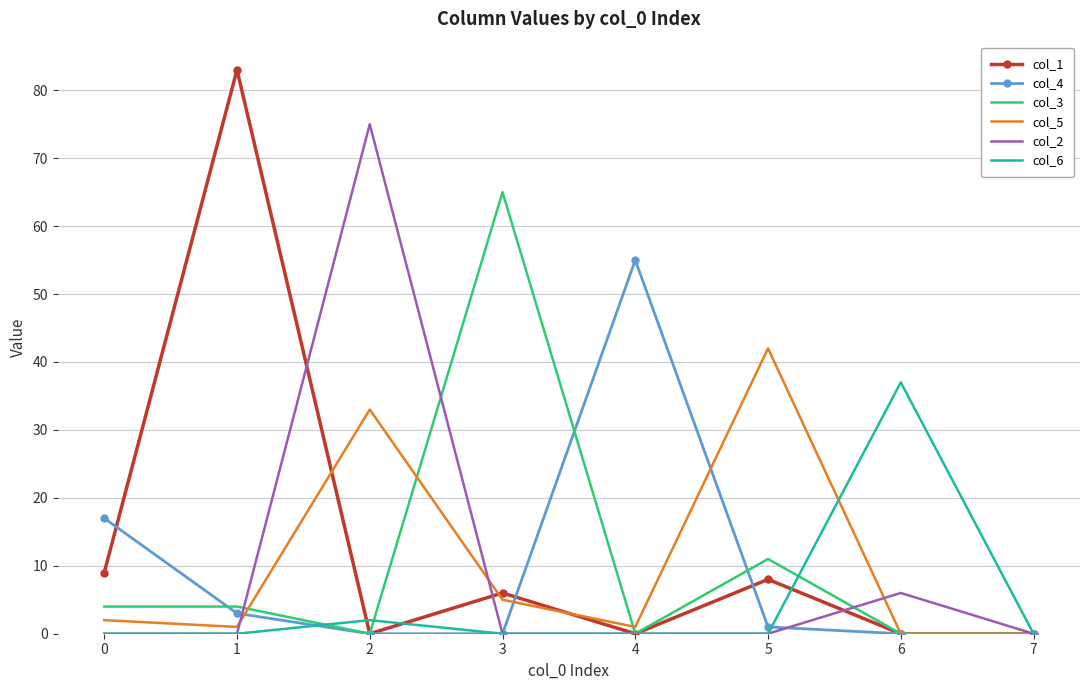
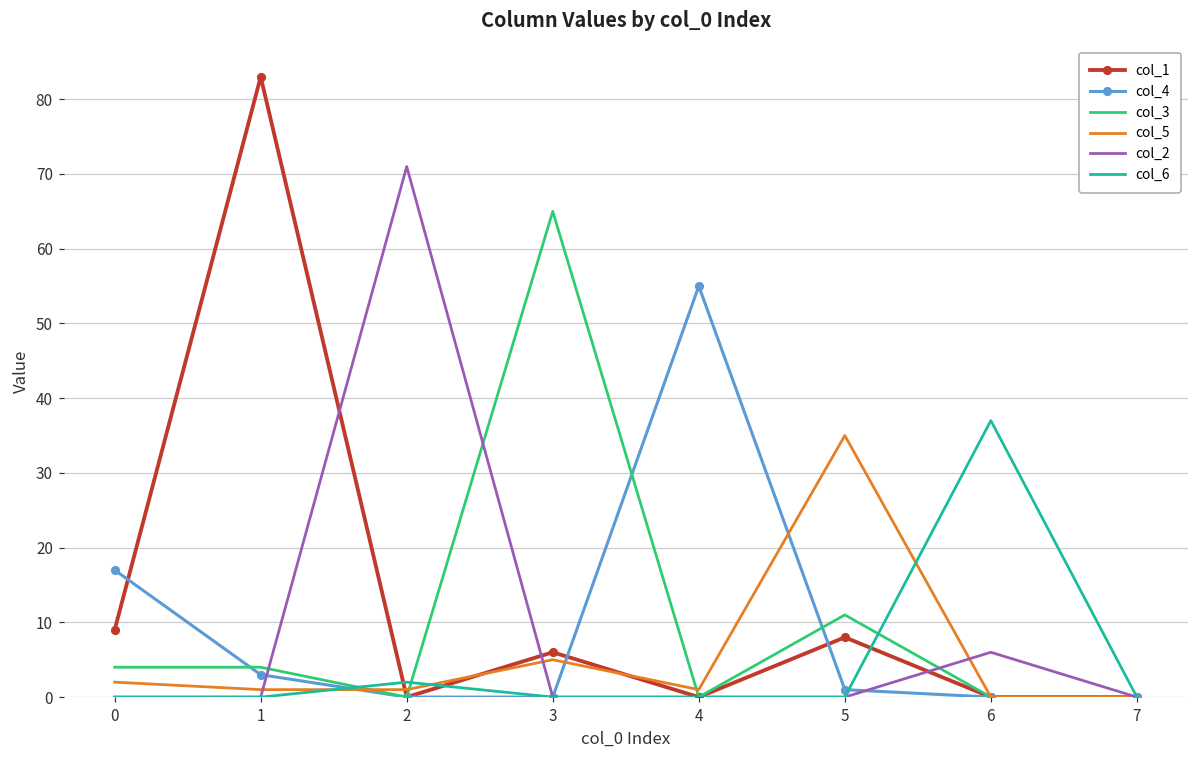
  {
    "col_1": {
      "0": 9,
      "1": 83,
      "3": 6,
      "5": 8
    },
    "col_4": {
      "0": 17,
      "1": 3,
      "4": 55,
      "5": 1
    },
    "col_5": {
      "0": 2,
      "1": 1,
-     "2": 33,
+     "2": 1,
      "3": 5,
      "4": 1,
-     "5": 42
+     "5": 35
    },
    "col_2": {
-     "2": 75,
+     "2": 71,
      "6": 6
    }
  }
